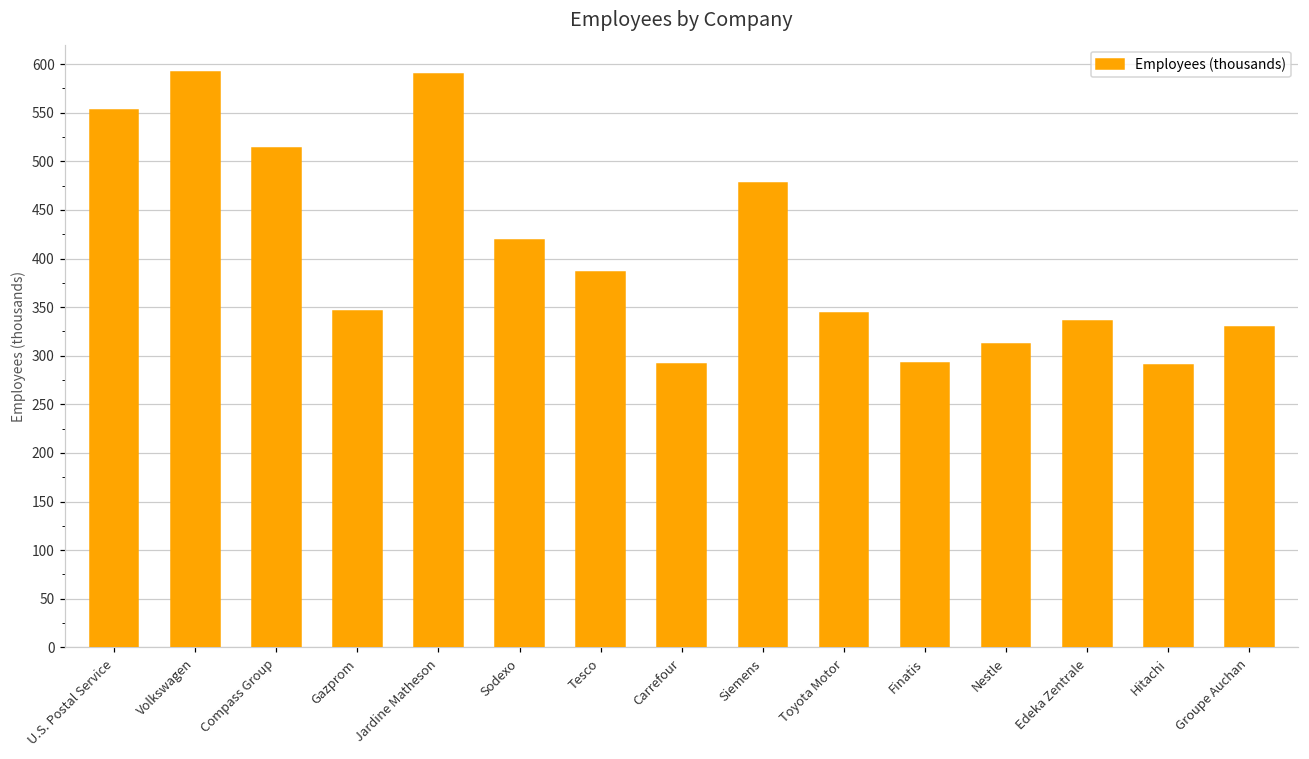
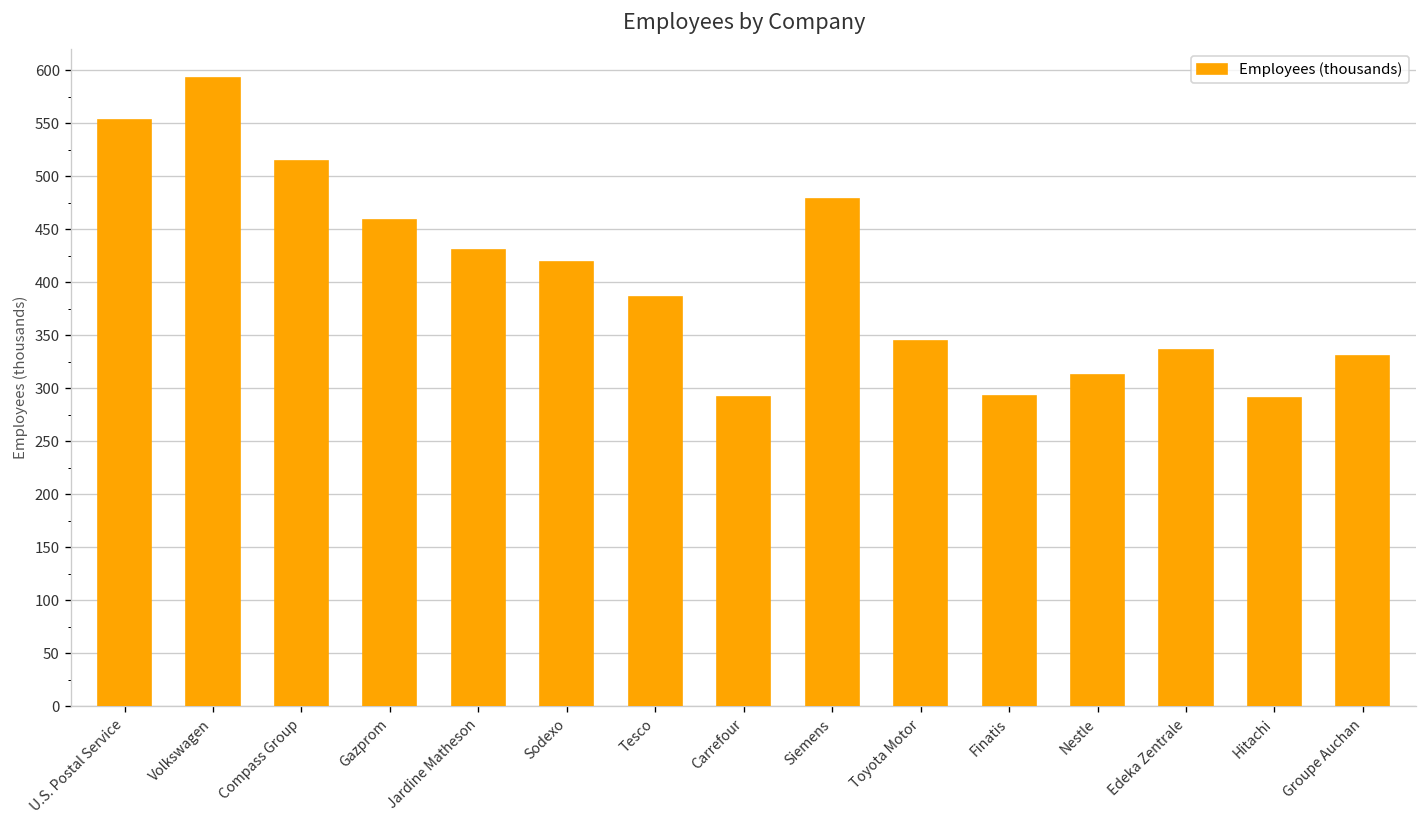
  {
    "U.S. Postal Service": 550,
    "Volkswagen": 590,
    "Compass Group": 510,
-   "Gazprom": 350,
-   "Jardine Matheson": 590,
+   "Gazprom": 460,
+   "Jardine Matheson": 430,
    "Sodexo": 420,
    "Tesco": 390,
    "Carrefour": 290,
    "Siemens": 480,
    "Toyota Motor": 340,
    "Finatis": 290,
    "Nestle": 310,
    "Edeka Zentrale": 340,
    "Hitachi": 290,
    "Groupe Auchan": 330
  }
